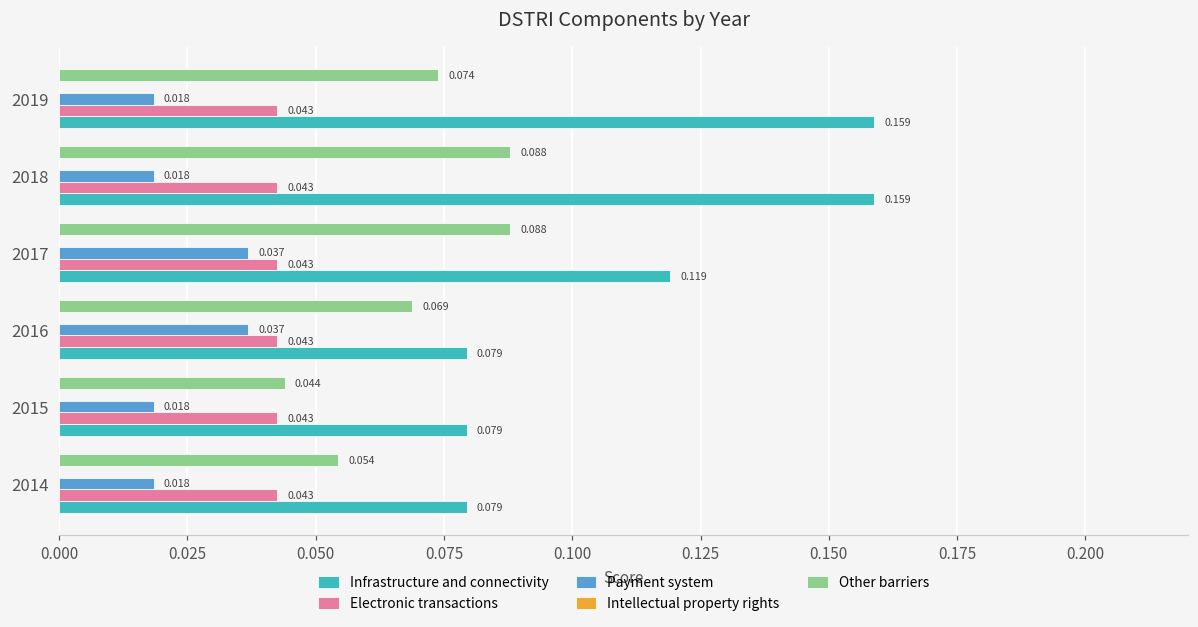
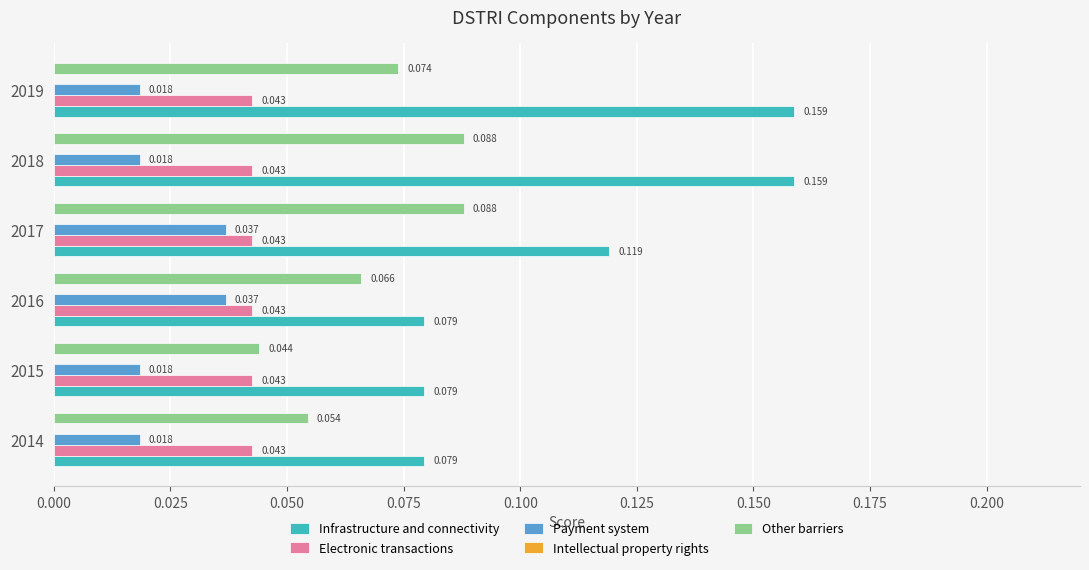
  {
    "Electronic transactions": {
      "2019": 0.043,
      "2018": 0.043,
      "2017": 0.043,
      "2016": 0.043,
      "2015": 0.043,
      "2014": 0.043
    },
    "Intellectual property rights": {
      "2019": 0.000,
      "2018": 0.000,
      "2017": 0.000,
      "2016": 0.000,
      "2015": 0.000,
      "2014": 0.000
    },
    "Other barriers": {
      "2019": 0.074,
      "2018": 0.088,
      "2017": 0.088,
-     "2016": 0.069,
+     "2016": 0.066,
      "2015": 0.044,
      "2014": 0.054
    }
  }
